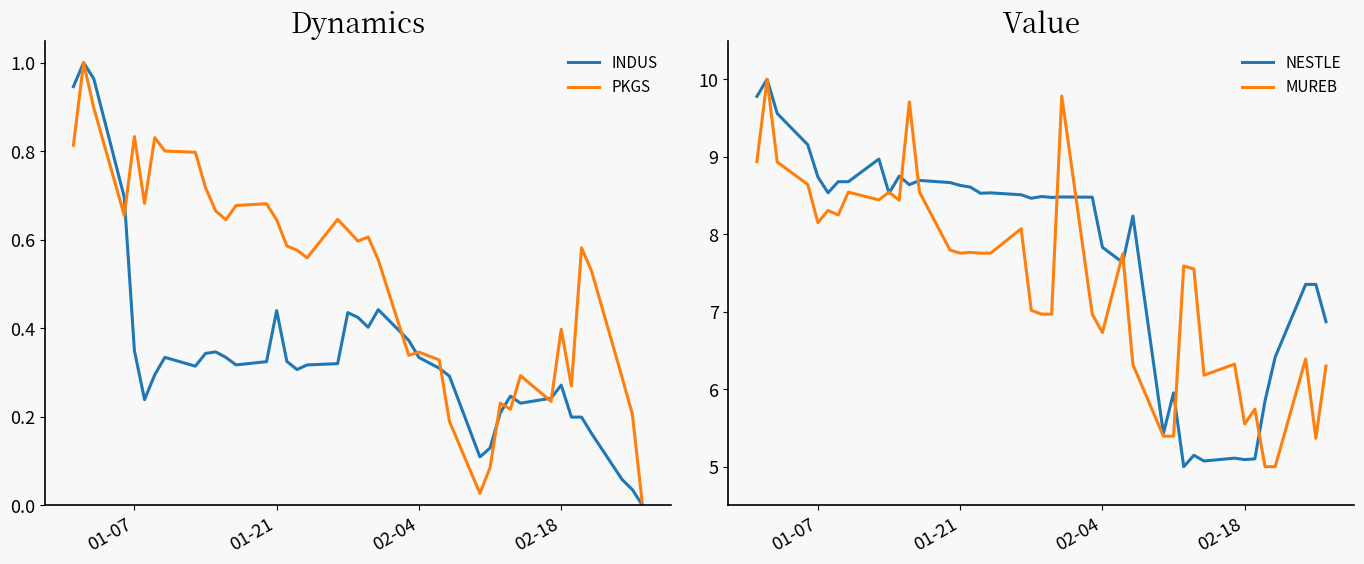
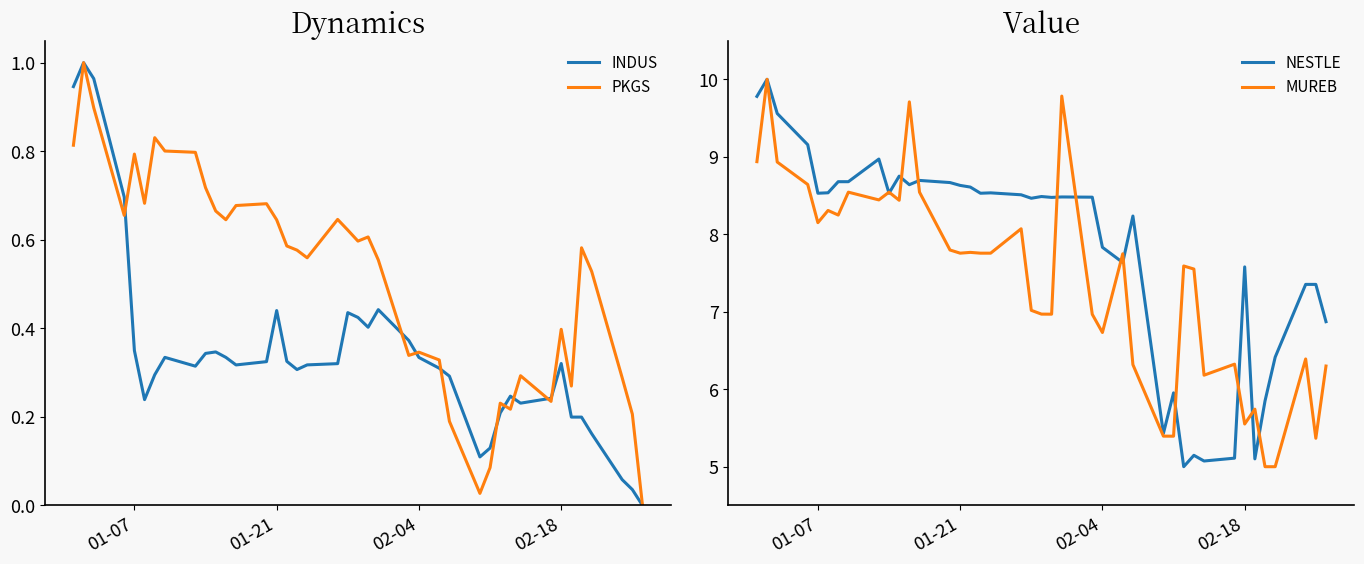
  {
    "Dynamics": {
      "INDUS": {
        "01-07": 0.35,
        "01-21": 0.44,
        "02-04": 0.33,
-       "02-18": 0.27
+       "02-18": 0.32
      },
      "PKGS": {
-       "01-07": 0.83,
+       "01-07": 0.79,
        "01-21": 0.65,
        "02-04": 0.35,
        "02-18": 0.40
      }
    },
    "Value": {
      "NESTLE": {
-       "01-07": 8.7,
+       "01-07": 8.5,
        "01-21": 8.6,
        "02-04": 7.8,
-       "02-18": 5.1
+       "02-18": 7.6
      },
      "MUREB": {
        "01-07": 8.1,
        "01-21": 7.8,
        "02-04": 6.7,
        "02-18": 5.6
      }
    }
  }
